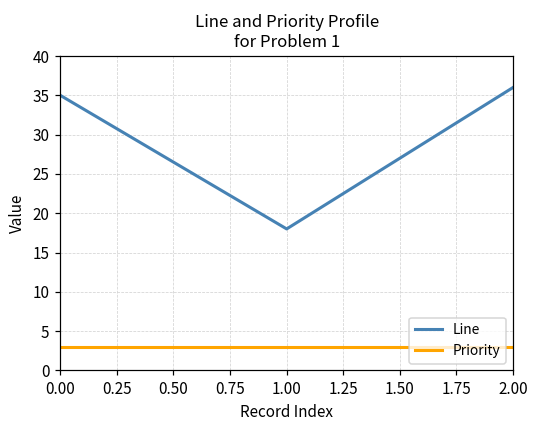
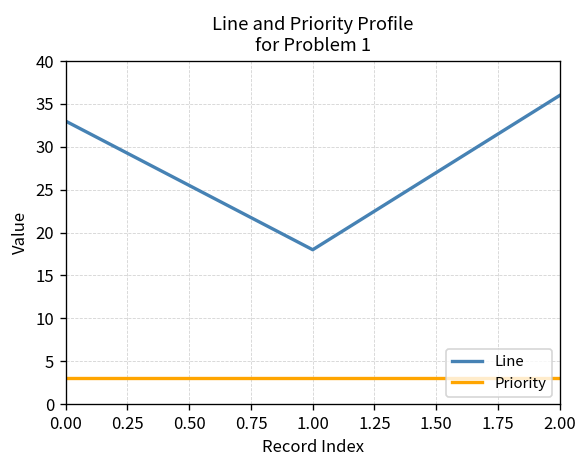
  {
    "Line": {
-     "0.00": 35,
+     "0.00": 33,
      "1.00": 18,
      "2.00": 36
    },
    "Priority": {
      "0.00": 3,
      "1.00": 3,
      "2.00": 3
    }
  }
